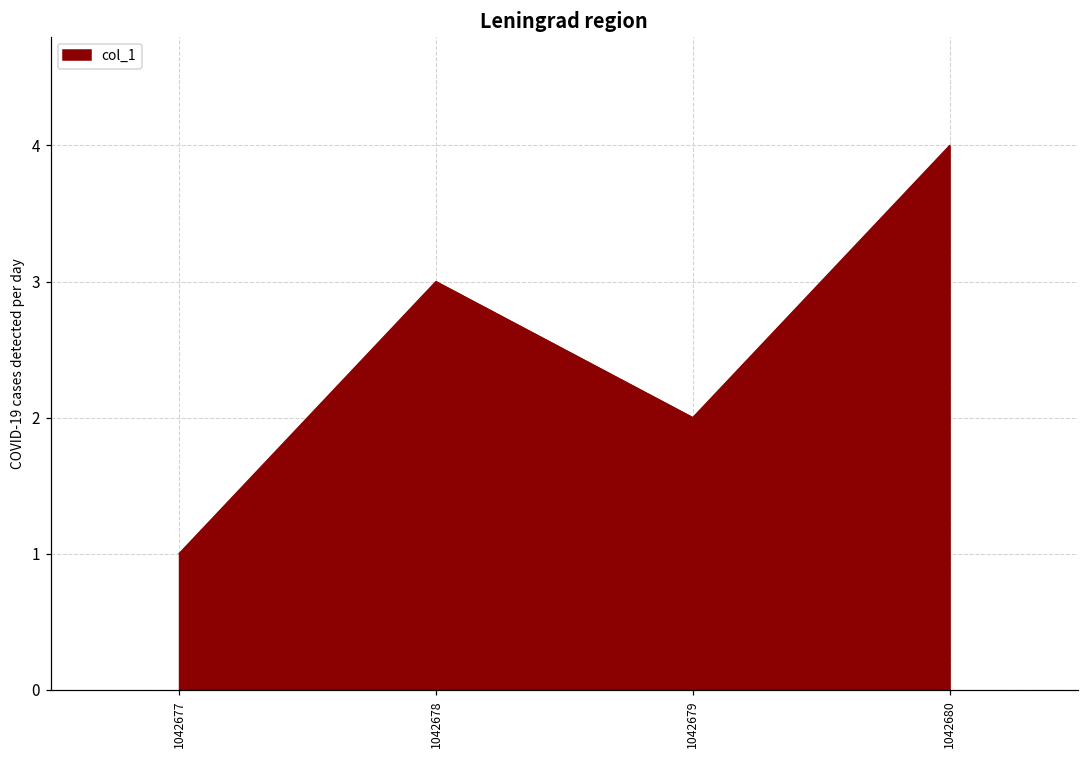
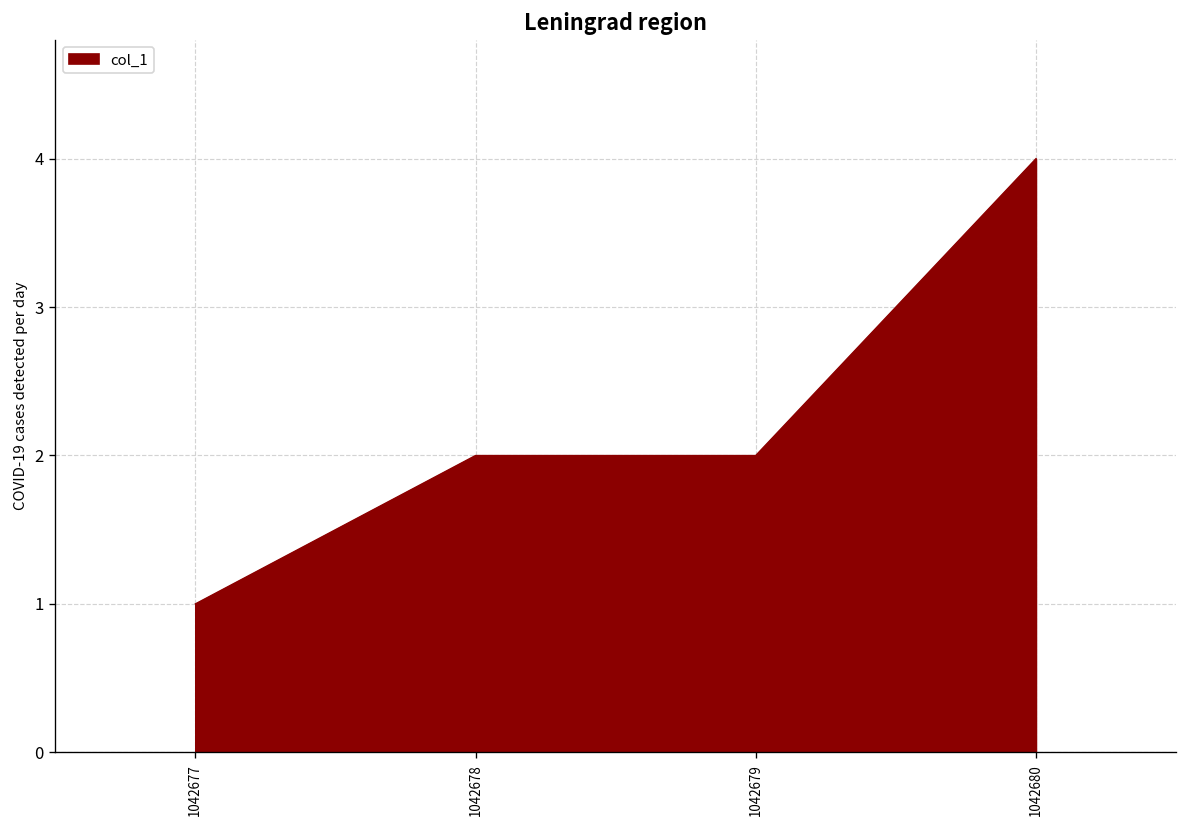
  {
    "1042677": 1,
-   "1042678": 3,
+   "1042678": 2,
    "1042679": 2,
    "1042680": 4
  }
